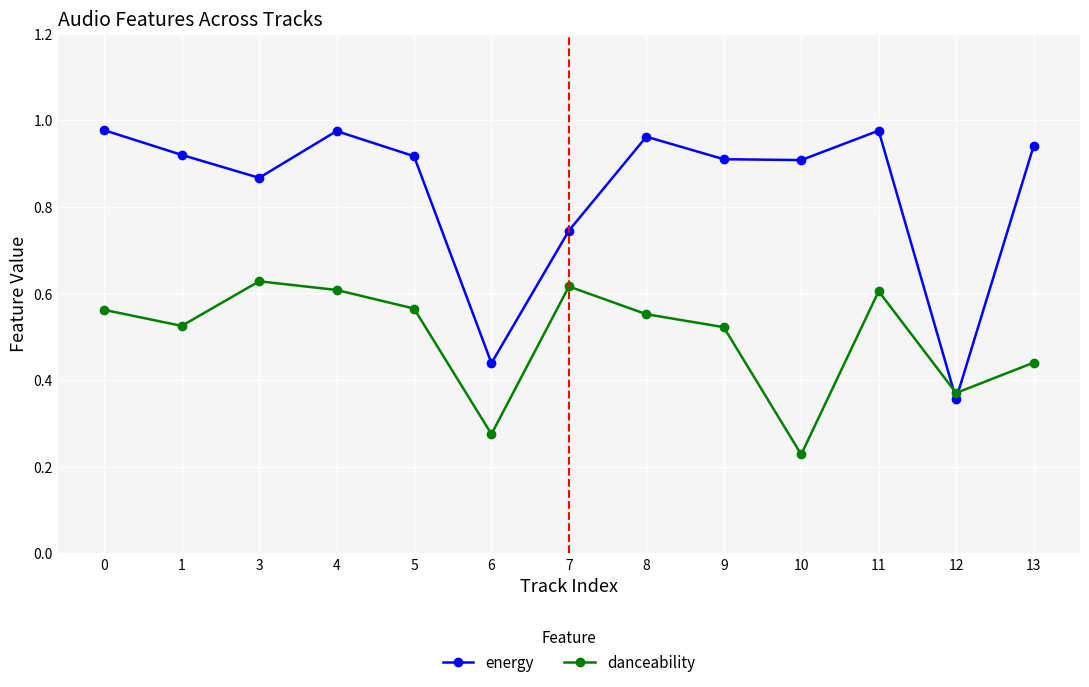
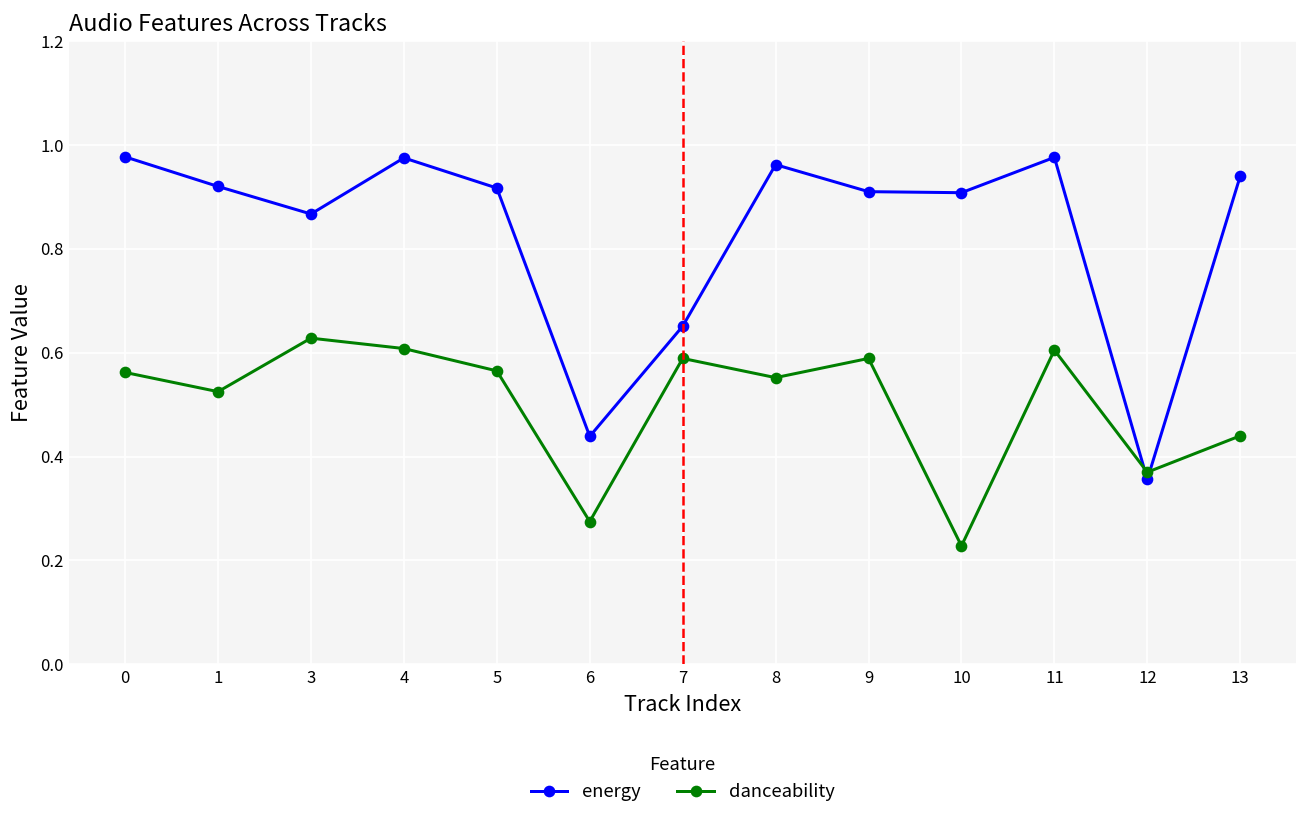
  {
    "energy": {
      "0": 0.98,
      "1": 0.92,
      "3": 0.87,
      "4": 0.98,
      "5": 0.92,
      "6": 0.44,
-     "7": 0.75,
+     "7": 0.65,
      "8": 0.96,
      "9": 0.91,
      "10": 0.91,
      "11": 0.98,
      "12": 0.36,
      "13": 0.94
    },
    "danceability": {
      "0": 0.56,
      "1": 0.53,
      "3": 0.63,
      "4": 0.61,
      "5": 0.57,
      "6": 0.28,
-     "7": 0.62,
+     "7": 0.59,
      "8": 0.55,
-     "9": 0.52,
+     "9": 0.59,
      "10": 0.23,
      "11": 0.61,
      "12": 0.37,
      "13": 0.44
    }
  }
